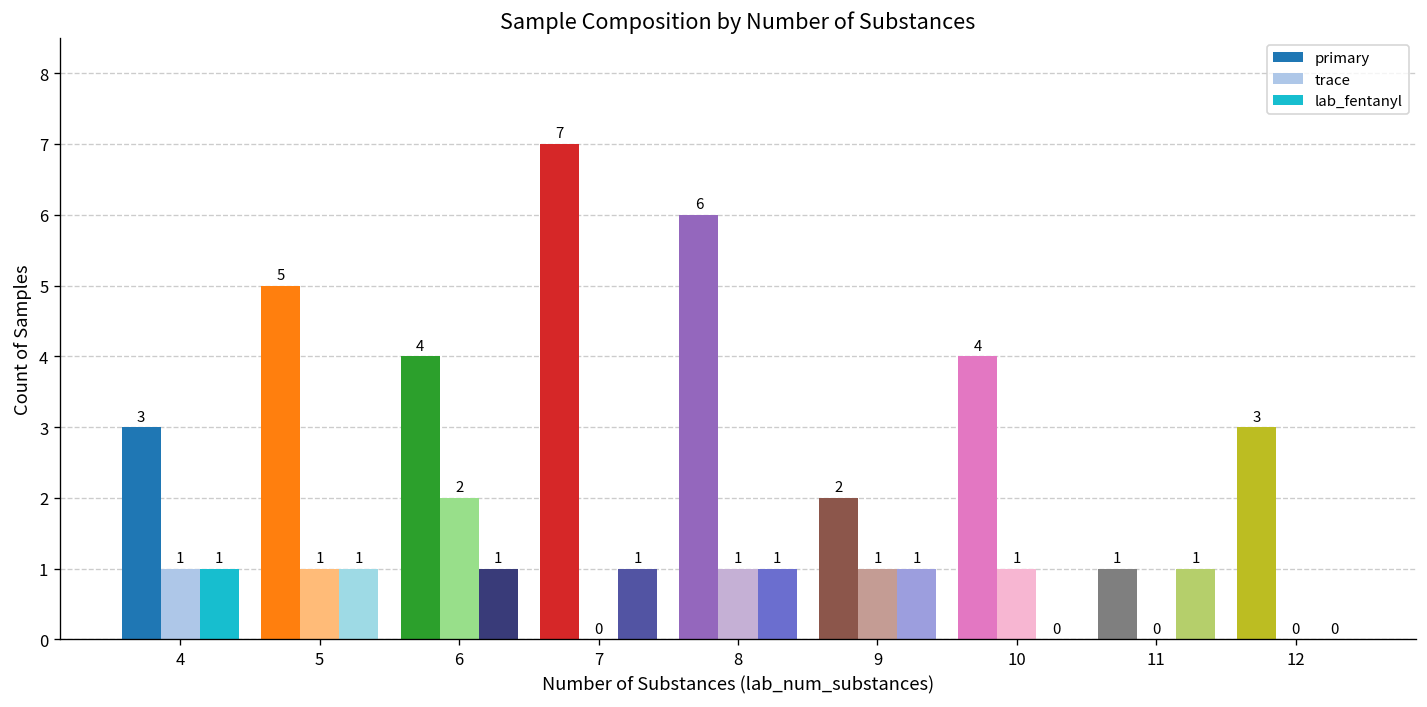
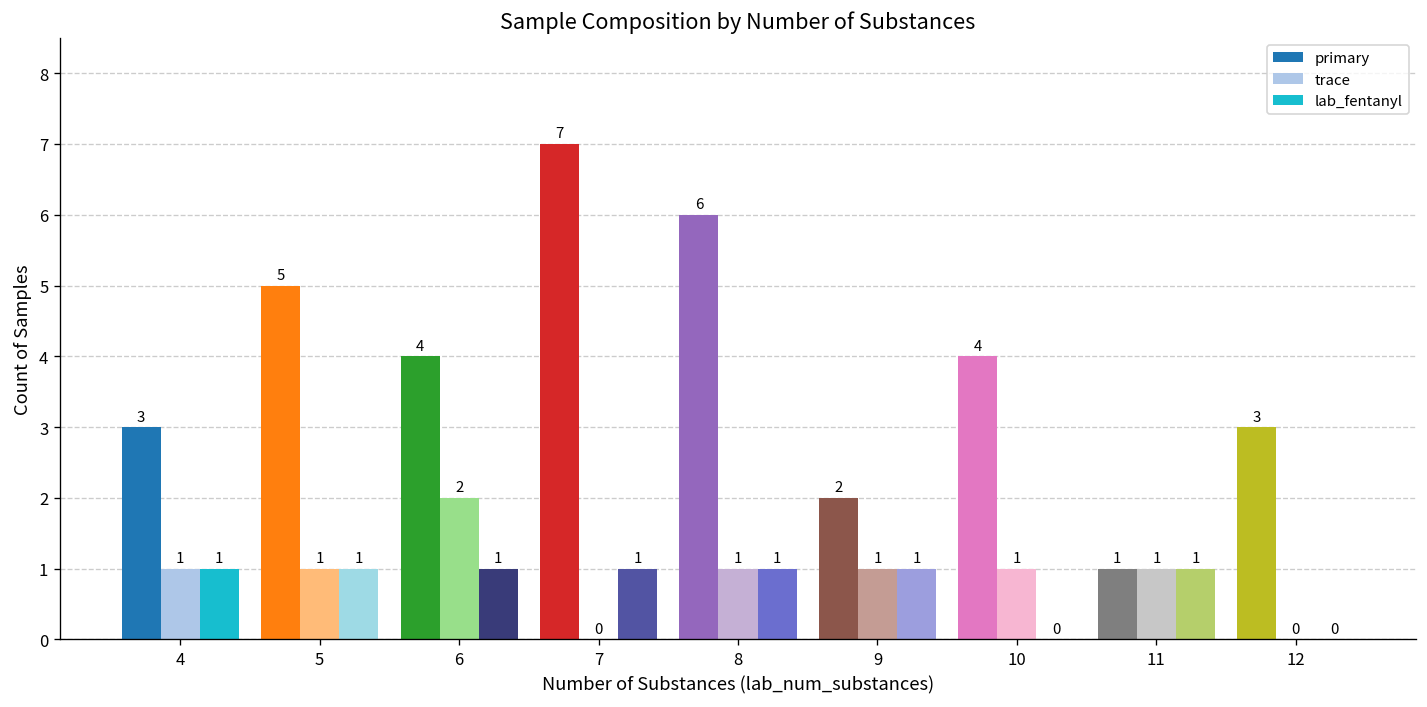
  {
    "4": 1,
    "5": 1,
    "6": 2,
    "7": 0,
    "8": 1,
    "9": 1,
    "10": 1,
-   "11": 0,
+   "11": 1,
    "12": 0
  }
